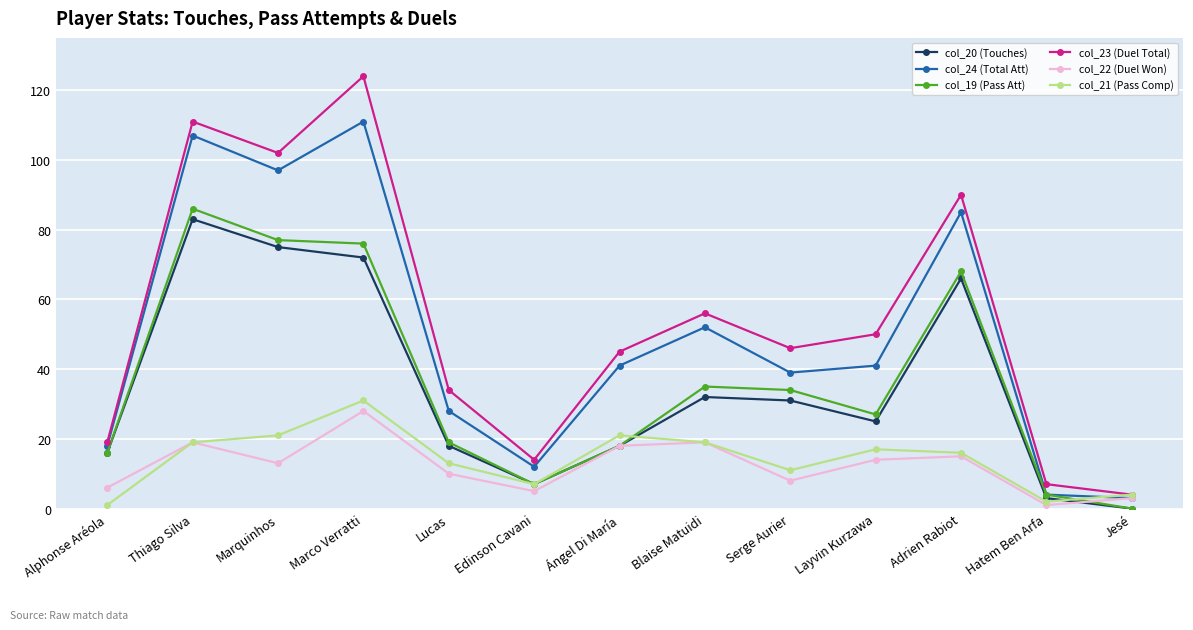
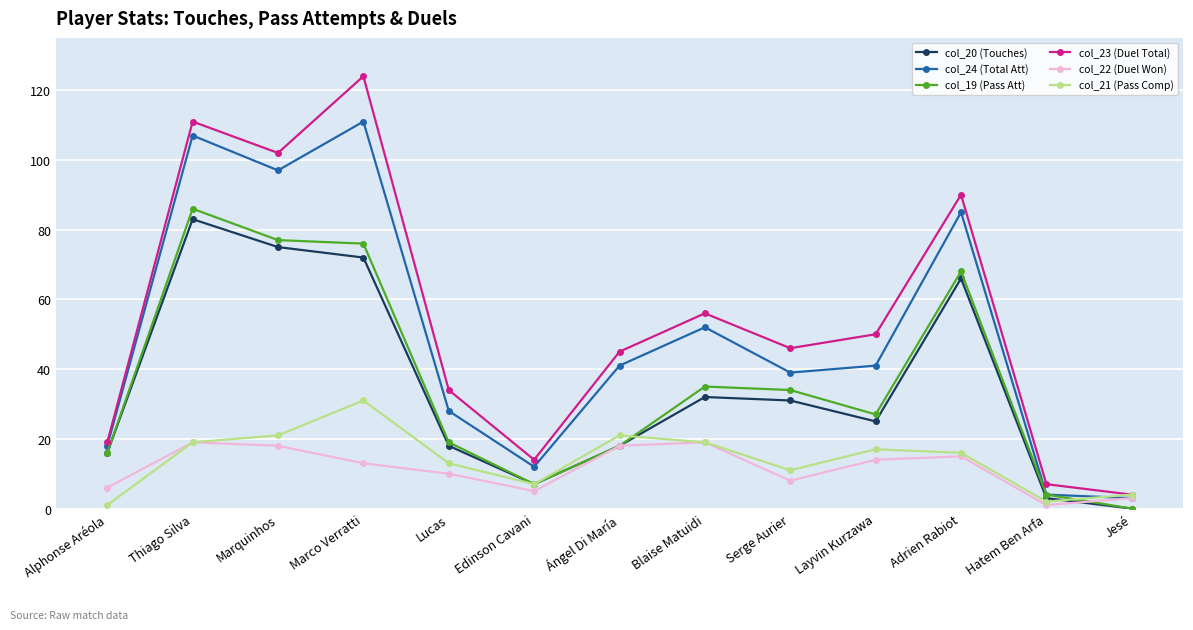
  {
    "col_20 (Touches)": {
      "Thiago Silva": 83,
      "Marquinhos": 75,
      "Marco Verratti": 72,
      "Lucas": 18,
      "Blaise Matuidi": 32,
      "Serge Aurier": 31,
      "Layvin Kurzawa": 25,
      "Adrien Rabiot": 66,
      "Hatem Ben Arfa": 3
    },
    "col_24 (Total Att)": {
      "Alphonse Aréola": 18,
      "Thiago Silva": 107,
      "Marquinhos": 97,
      "Marco Verratti": 111,
      "Lucas": 28,
      "Edinson Cavani": 12,
      "Ángel Di María": 41,
      "Blaise Matuidi": 52,
      "Serge Aurier": 39,
      "Layvin Kurzawa": 41,
      "Adrien Rabiot": 85
    },
    "col_19 (Pass Att)": {
      "Thiago Silva": 86,
      "Marquinhos": 77,
      "Marco Verratti": 76,
      "Lucas": 19,
      "Blaise Matuidi": 35,
      "Serge Aurier": 34,
      "Layvin Kurzawa": 27,
      "Adrien Rabiot": 68
    },
    "col_23 (Duel Total)": {
      "Alphonse Aréola": 19,
      "Thiago Silva": 111,
      "Marquinhos": 102,
      "Marco Verratti": 124,
      "Lucas": 34,
      "Edinson Cavani": 14,
      "Ángel Di María": 45,
      "Blaise Matuidi": 56,
      "Serge Aurier": 46,
      "Layvin Kurzawa": 50,
      "Adrien Rabiot": 90,
      "Hatem Ben Arfa": 7
    },
    "col_22 (Duel Won)": {
      "Alphonse Aréola": 6,
-     "Marquinhos": 13,
-     "Marco Verratti": 28,
+     "Marquinhos": 18,
+     "Marco Verratti": 13,
      "Lucas": 10,
      "Edinson Cavani": 5,
      "Serge Aurier": 8,
      "Layvin Kurzawa": 14,
      "Adrien Rabiot": 15,
      "Hatem Ben Arfa": 1
    },
    "col_21 (Pass Comp)": {
      "Alphonse Aréola": 1,
      "Marquinhos": 21,
      "Marco Verratti": 31,
      "Lucas": 13,
      "Ángel Di María": 21,
      "Serge Aurier": 11,
      "Layvin Kurzawa": 17,
      "Adrien Rabiot": 16,
      "Hatem Ben Arfa": 2
    }
  }
